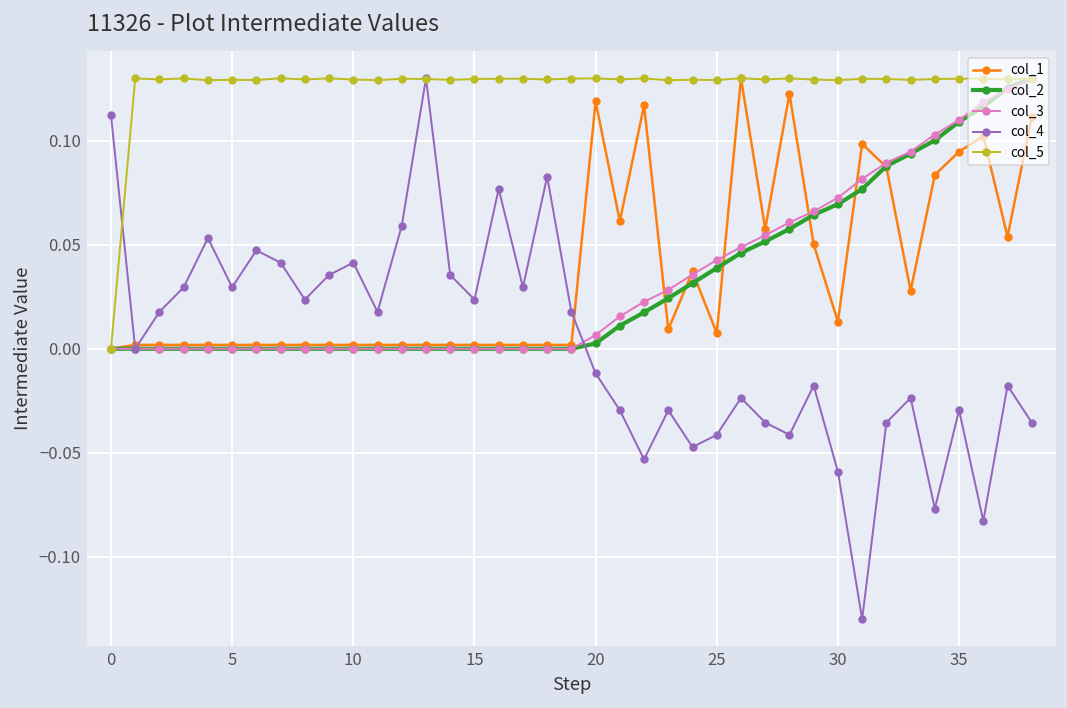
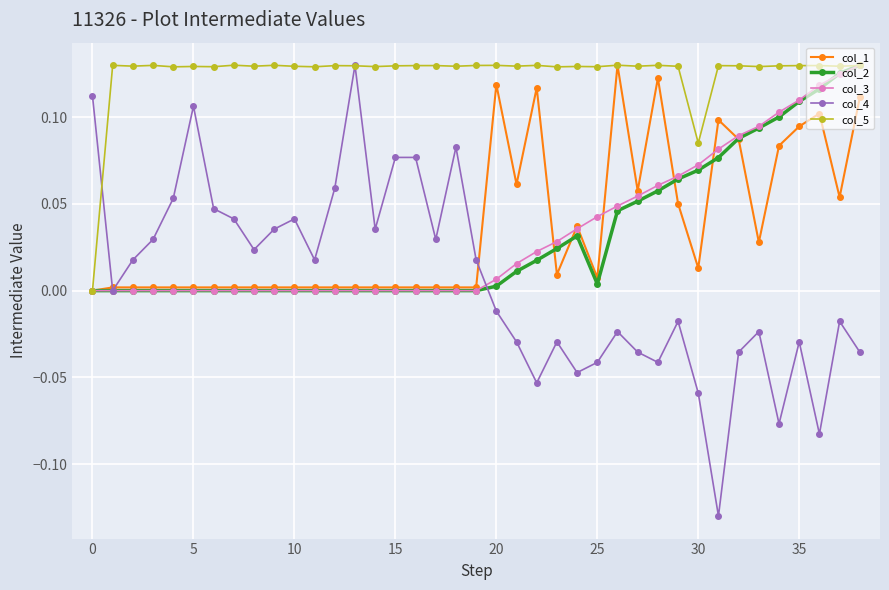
  {
    "col_1": {
      "5": 0.002,
      "10": 0.002,
      "15": 0.002,
      "20": 0.119,
      "25": 0.007,
      "30": 0.013,
      "35": 0.095
    },
    "col_2": {
      "20": 0.003,
-     "25": 0.039,
+     "25": 0.004,
      "30": 0.069
    },
    "col_3": {
      "20": 0.007,
      "25": 0.043,
      "30": 0.073
    },
    "col_4": {
      "0": 0.112,
-     "5": 0.030,
+     "5": 0.106,
      "10": 0.041,
-     "15": 0.024,
+     "15": 0.077,
      "20": -0.012,
      "25": -0.041,
      "30": -0.059,
      "35": -0.030
    },
    "col_5": {
      "5": 0.129,
      "10": 0.129,
      "15": 0.130,
      "20": 0.130,
      "25": 0.129,
-     "30": 0.129,
+     "30": 0.085,
      "35": 0.130
    }
  }
